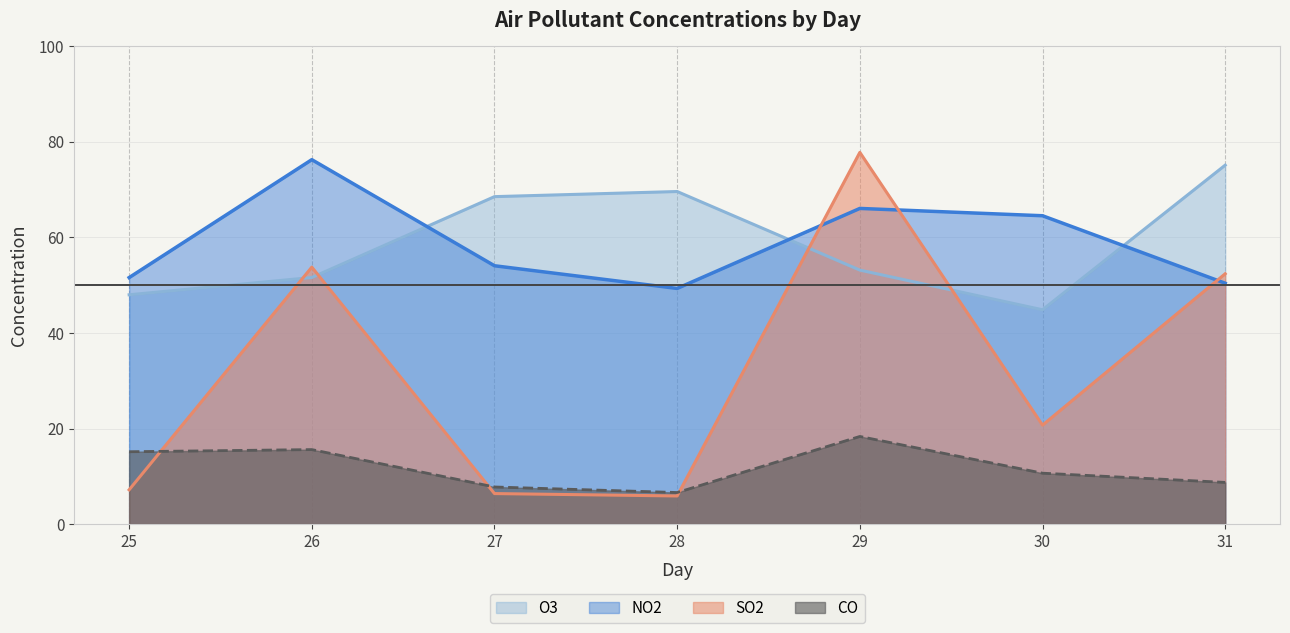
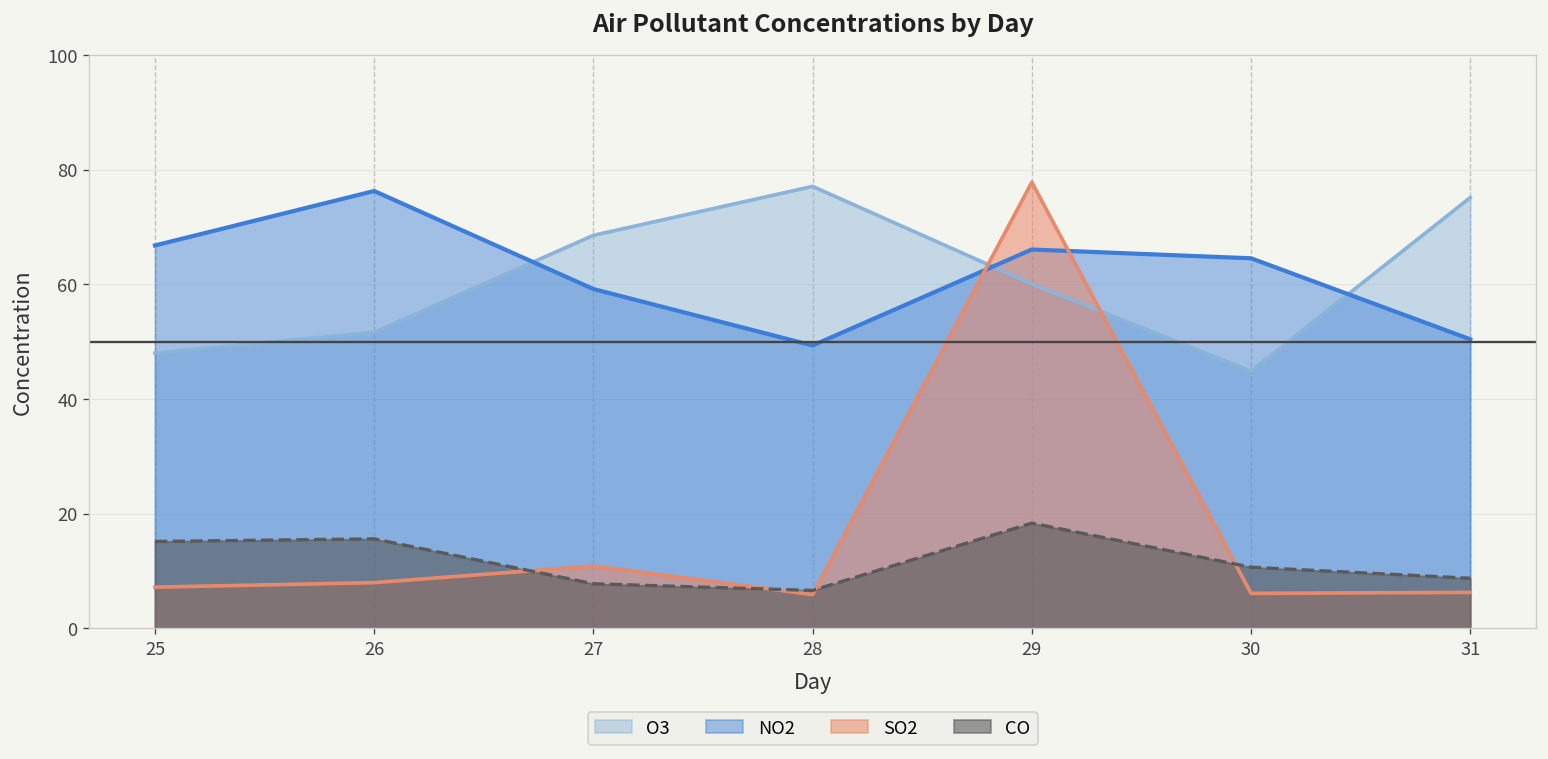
  {
    "O3": {
      "25": 48,
      "26": 52,
      "27": 69,
-     "28": 70,
-     "29": 53,
+     "28": 77,
+     "29": 60,
      "30": 45,
      "31": 75
    },
    "NO2": {
-     "25": 52,
+     "25": 67,
      "26": 76,
-     "27": 54,
+     "27": 59,
      "28": 49,
      "29": 66,
      "30": 65,
      "31": 50
    },
    "SO2": {
      "25": 7,
-     "26": 54,
-     "27": 6,
+     "26": 8,
+     "27": 11,
      "28": 6,
      "29": 78,
-     "30": 21,
-     "31": 52
+     "30": 6,
+     "31": 6
    },
    "CO": {
      "25": 15,
      "26": 16,
      "27": 8,
      "28": 7,
      "29": 18,
      "30": 11,
      "31": 9
    }
  }
